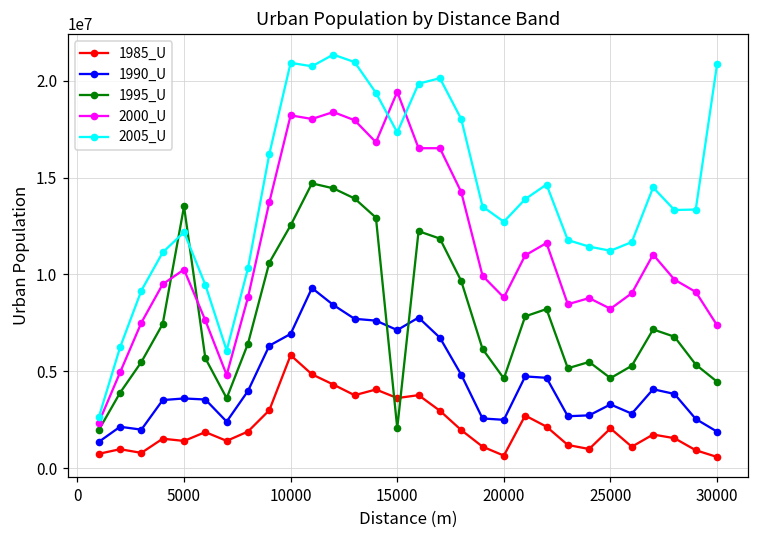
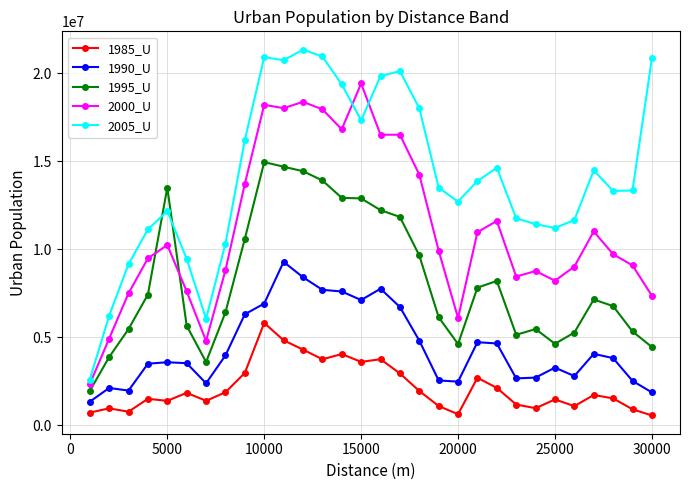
  {
    "1985_U": {
      "5000": 1400000,
      "10000": 5800000,
      "15000": 3600000,
      "20000": 600000,
-     "25000": 2000000,
+     "25000": 1500000,
      "30000": 600000
    },
    "1990_U": {
      "5000": 3600000,
      "10000": 6900000,
      "15000": 7100000,
      "20000": 2500000,
      "25000": 3300000,
      "30000": 1900000
    },
    "1995_U": {
      "5000": 13500000,
-     "10000": 12500000,
-     "15000": 2100000,
+     "10000": 15000000,
+     "15000": 12900000,
      "20000": 4600000,
      "25000": 4600000,
      "30000": 4500000
    },
    "2000_U": {
      "5000": 10200000,
      "10000": 18200000,
      "15000": 19400000,
-     "20000": 8800000,
+     "20000": 6100000,
      "25000": 8200000,
      "30000": 7400000
    },
    "2005_U": {
      "5000": 12200000,
      "10000": 20900000,
      "15000": 17300000,
      "20000": 12700000,
      "25000": 11200000,
      "30000": 20900000
    }
  }
